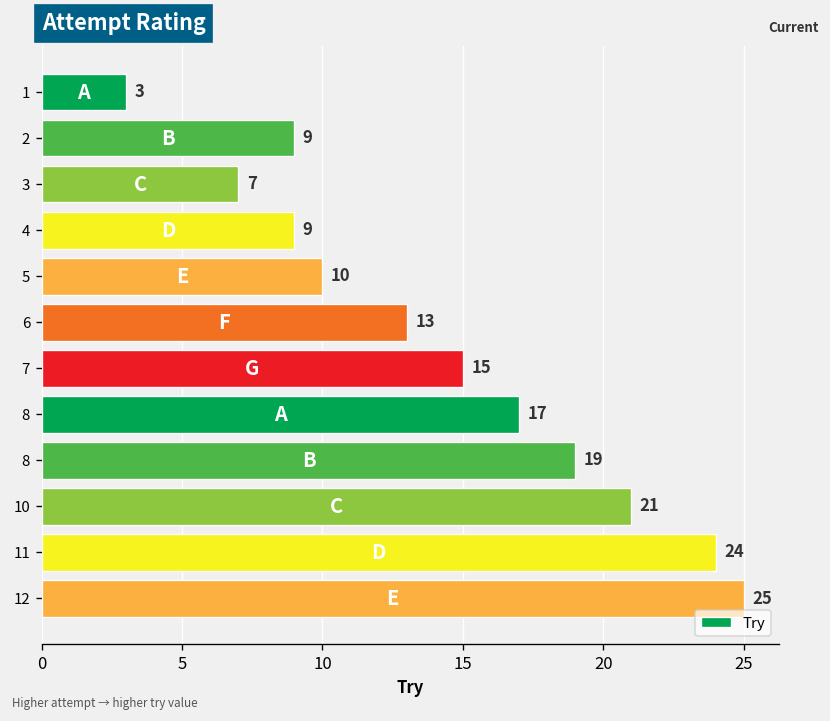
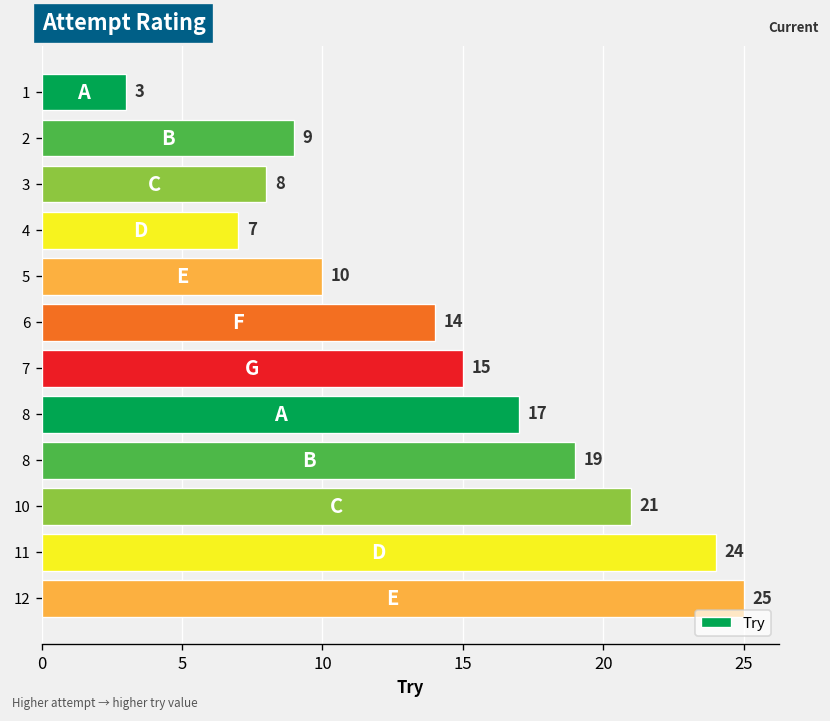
  {
    "1": 3,
    "2": 9,
-   "3": 7,
-   "4": 9,
+   "3": 8,
+   "4": 7,
    "5": 10,
-   "6": 13,
+   "6": 14,
    "7": 15,
    "10": 21,
    "11": 24,
    "12": 25
  }
